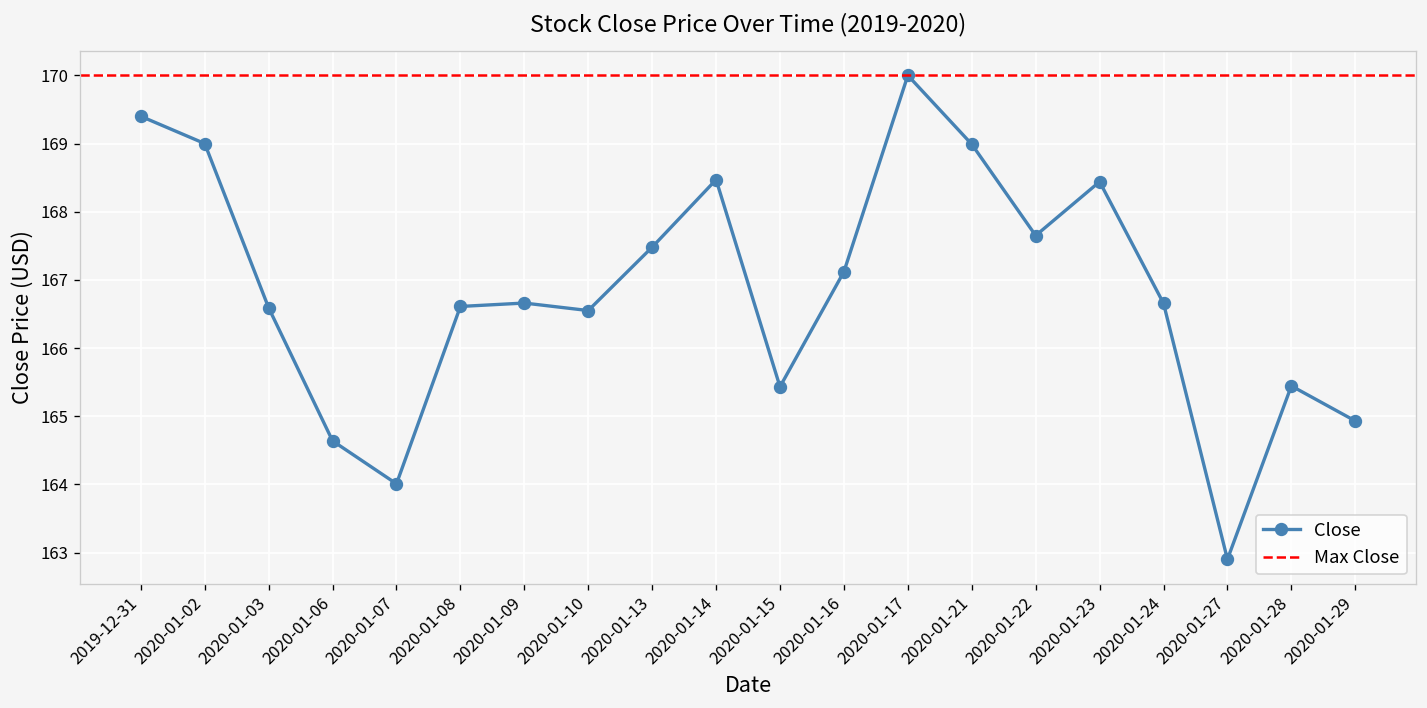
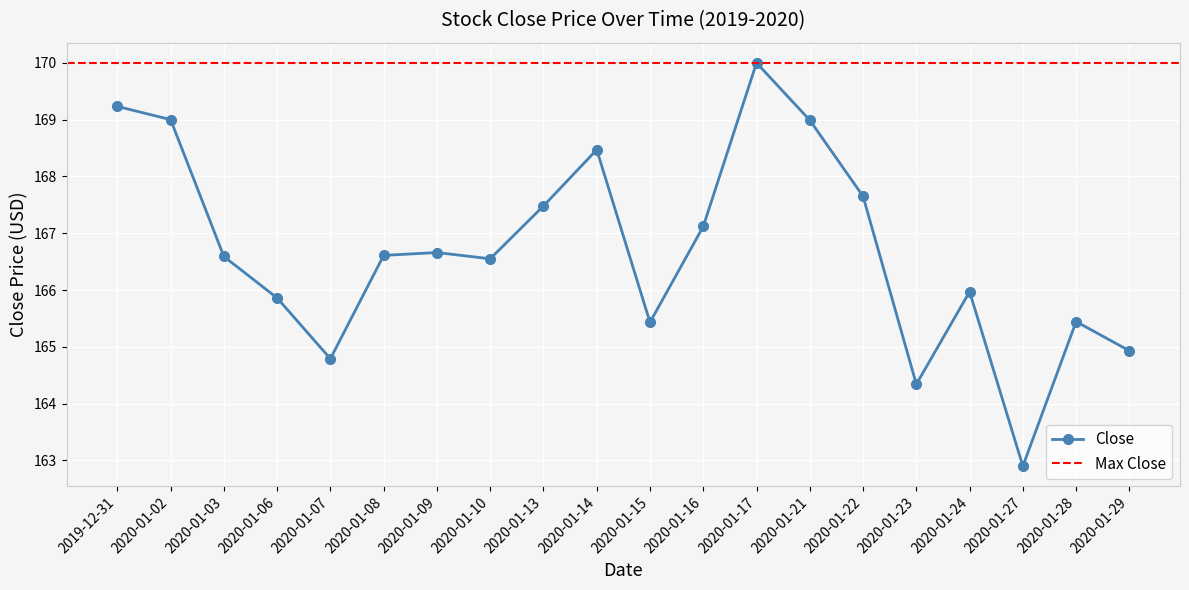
  {
-   "2019-12-31": 169.4,
+   "2019-12-31": 169.2,
    "2020-01-02": 169.0,
    "2020-01-03": 166.6,
-   "2020-01-06": 164.6,
-   "2020-01-07": 164.0,
+   "2020-01-06": 165.9,
+   "2020-01-07": 164.8,
    "2020-01-08": 166.6,
    "2020-01-09": 166.7,
    "2020-01-10": 166.6,
    "2020-01-13": 167.5,
    "2020-01-14": 168.5,
    "2020-01-15": 165.4,
    "2020-01-16": 167.1,
    "2020-01-17": 170.0,
    "2020-01-21": 169.0,
    "2020-01-22": 167.6,
-   "2020-01-23": 168.4,
-   "2020-01-24": 166.7,
+   "2020-01-23": 164.3,
+   "2020-01-24": 166.0,
    "2020-01-27": 162.9,
    "2020-01-28": 165.4,
    "2020-01-29": 164.9
  }
